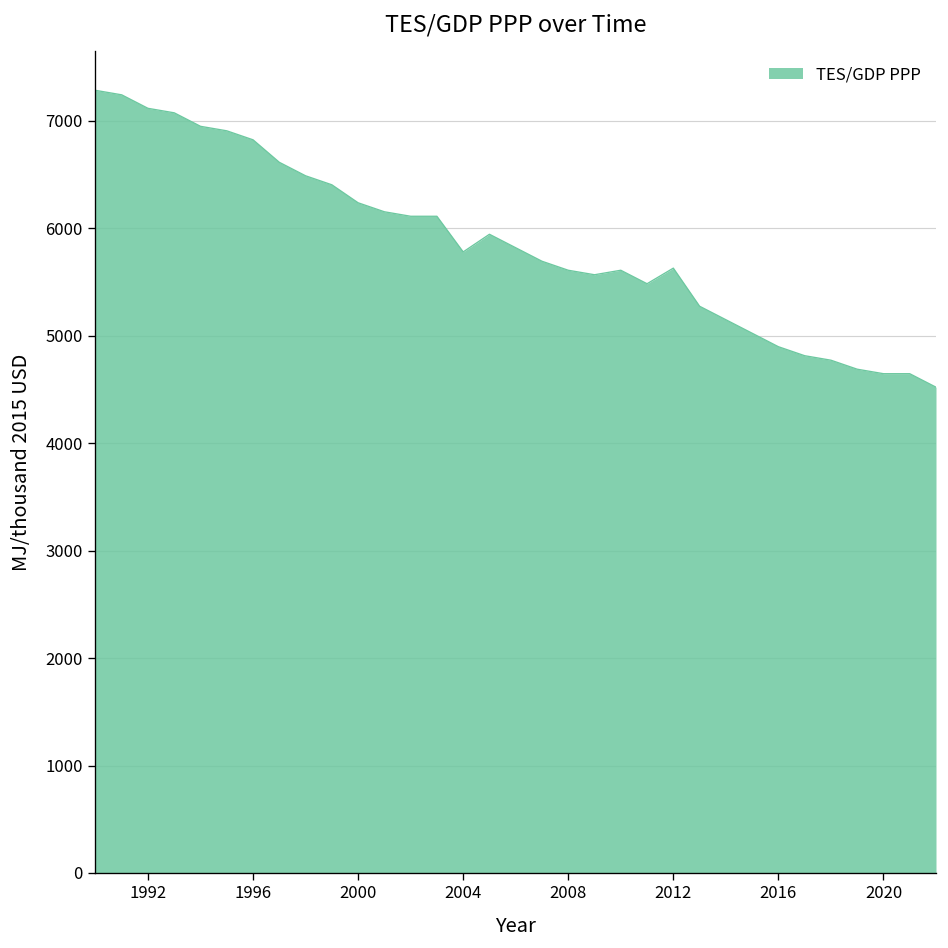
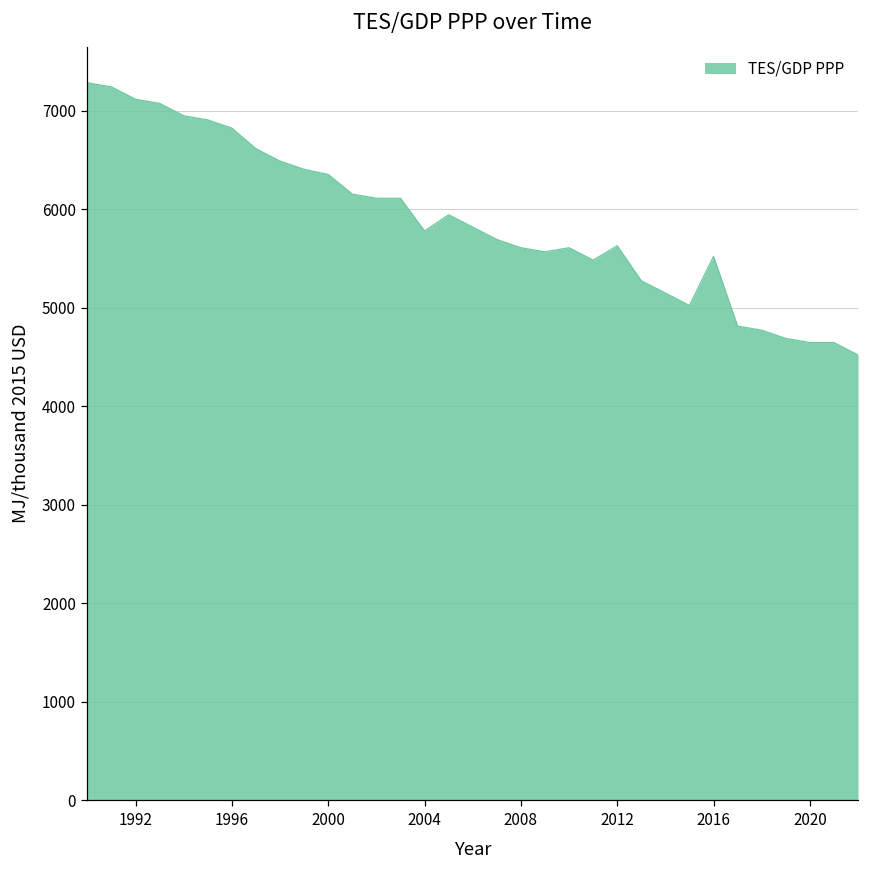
  {
    "1992": 7100,
    "1996": 6800,
-   "2000": 6200,
+   "2000": 6400,
    "2004": 5800,
    "2008": 5600,
    "2012": 5600,
-   "2016": 4900,
+   "2016": 5500,
    "2020": 4600
  }
